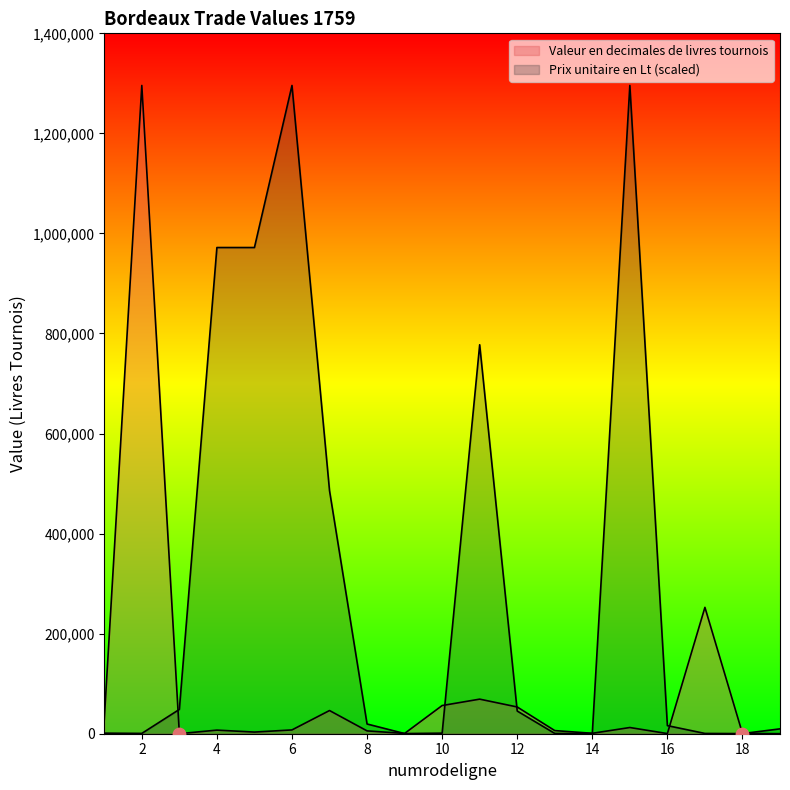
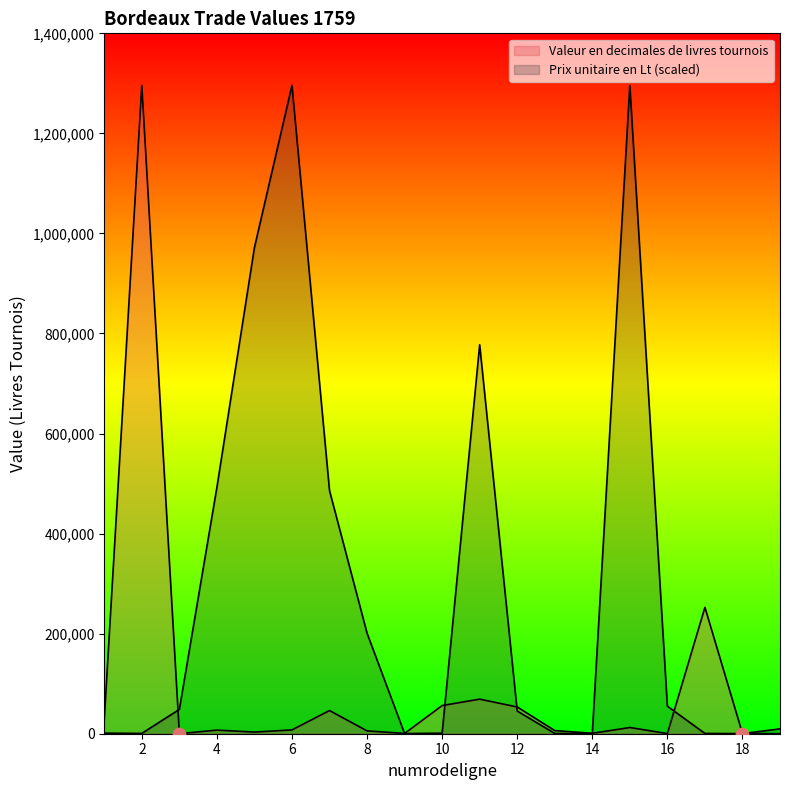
  {
    "Prix unitaire en Lt (scaled)": {
      "2": "0",
-     "4": "970,000",
+     "4": "490,000",
      "6": "1,300,000",
-     "8": "20,000",
+     "8": "200,000",
      "10": "0",
      "12": "50,000",
-     "16": "20,000"
+     "16": "60,000"
    }
  }
